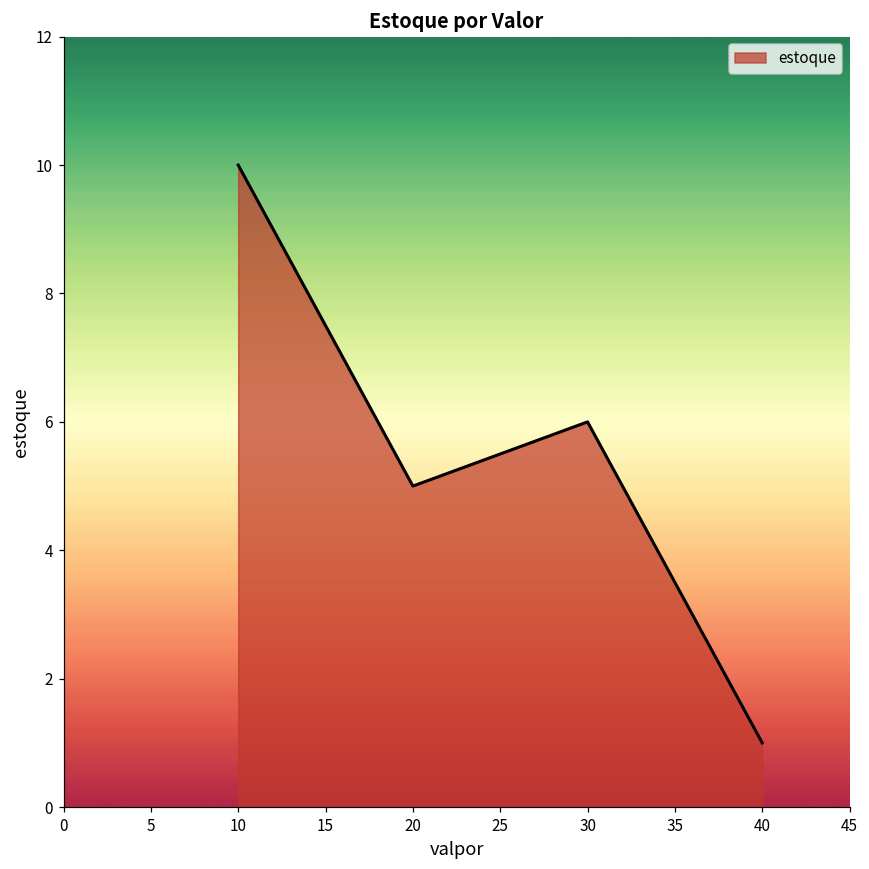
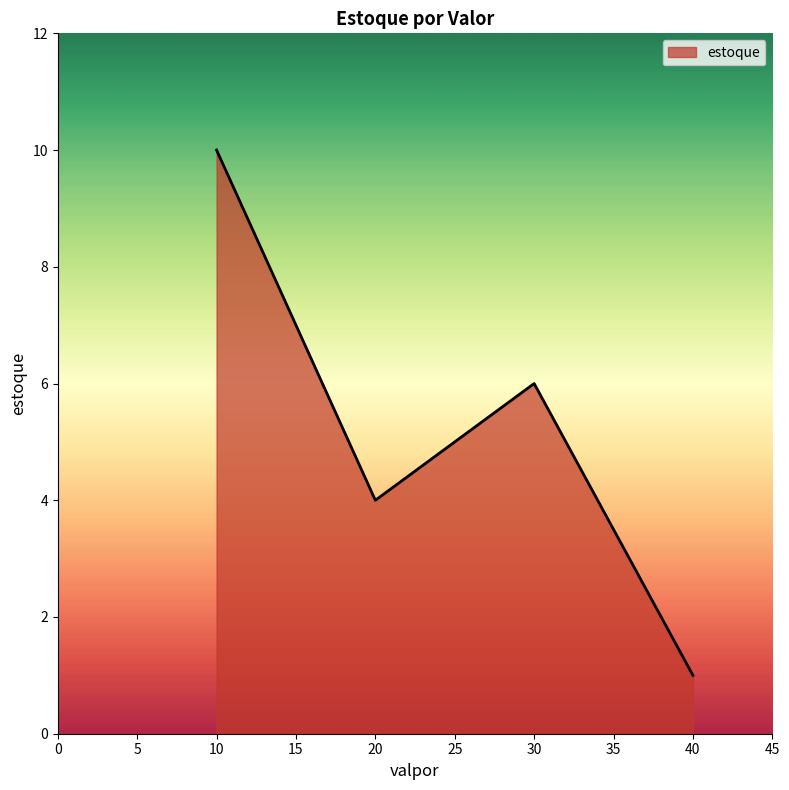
  {
    "10": 10,
-   "20": 5,
+   "20": 4,
    "30": 6,
    "40": 1
  }
